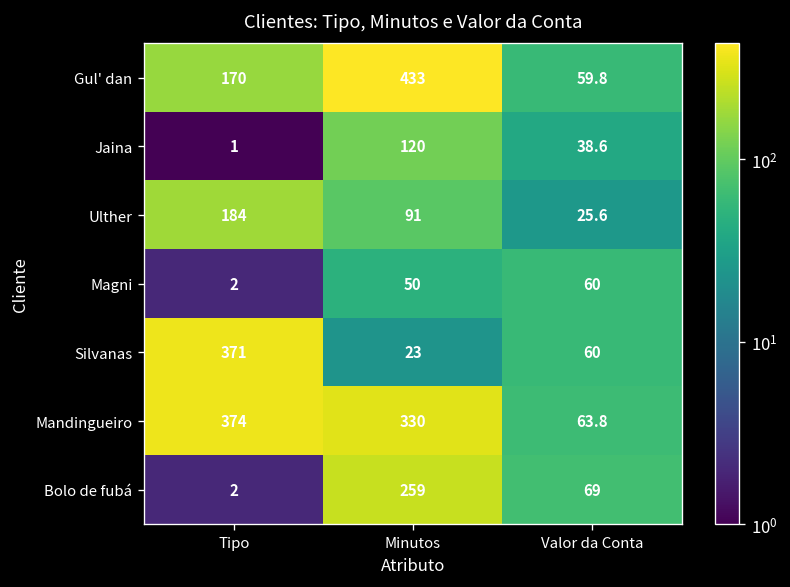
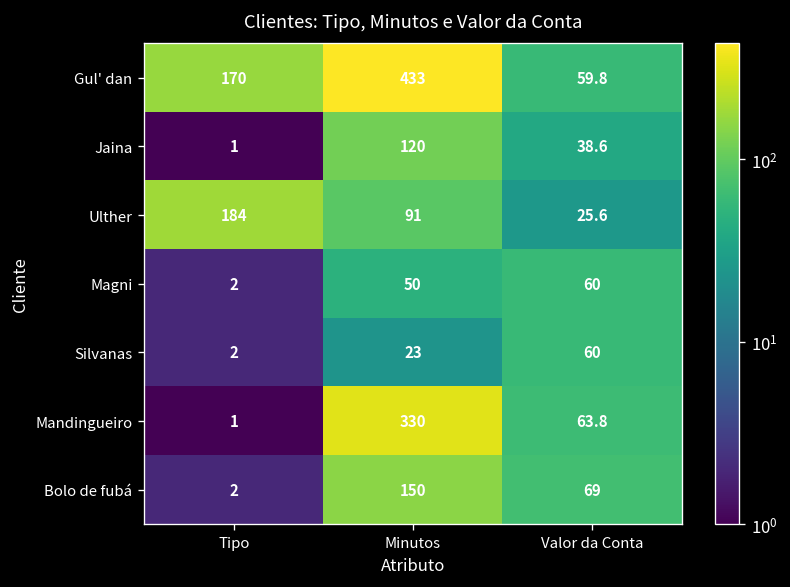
  {
    "Gul' dan": {
      "Tipo": 170,
      "Minutos": 433,
      "Valor da Conta": 59.8
    },
    "Jaina": {
      "Tipo": 1,
      "Minutos": 120,
      "Valor da Conta": 38.6
    },
    "Ulther": {
      "Tipo": 184,
      "Minutos": 91,
      "Valor da Conta": 25.6
    },
    "Magni": {
      "Tipo": 2,
      "Minutos": 50,
      "Valor da Conta": 60
    },
    "Silvanas": {
-     "Tipo": 371,
+     "Tipo": 2,
      "Minutos": 23,
      "Valor da Conta": 60
    },
    "Mandingueiro": {
-     "Tipo": 374,
+     "Tipo": 1,
      "Minutos": 330,
      "Valor da Conta": 63.8
    },
    "Bolo de fubá": {
      "Tipo": 2,
-     "Minutos": 259,
+     "Minutos": 150,
      "Valor da Conta": 69
    }
  }
